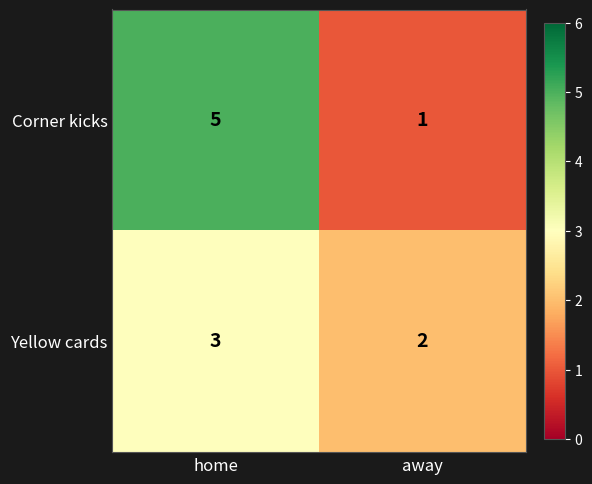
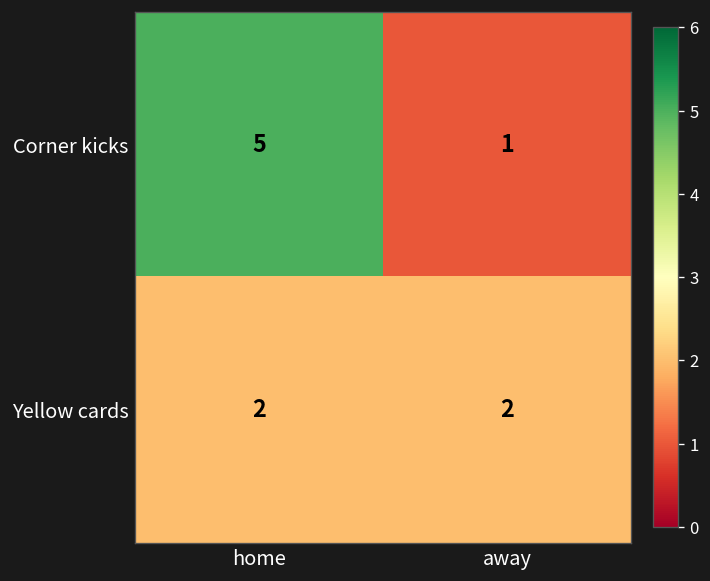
  {
    "Corner kicks": {
      "home": 5,
      "away": 1
    },
    "Yellow cards": {
-     "home": 3,
+     "home": 2,
      "away": 2
    }
  }
